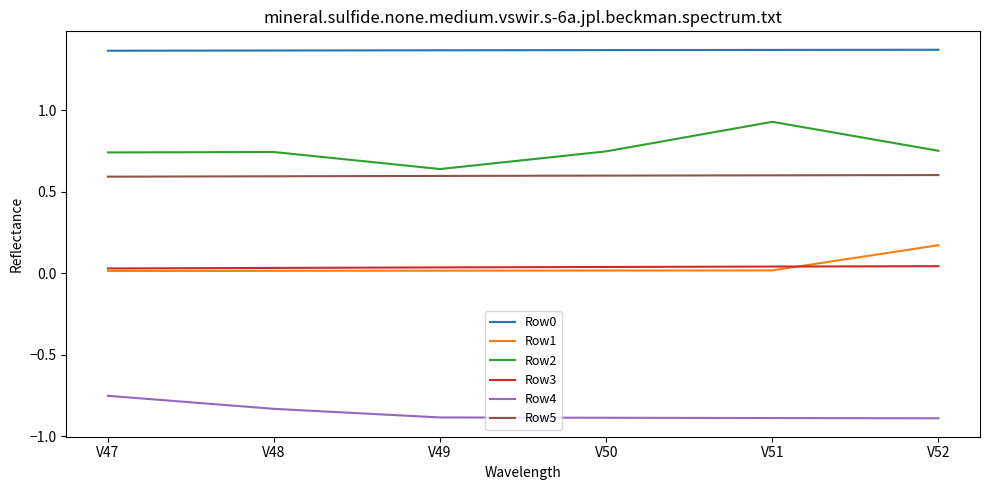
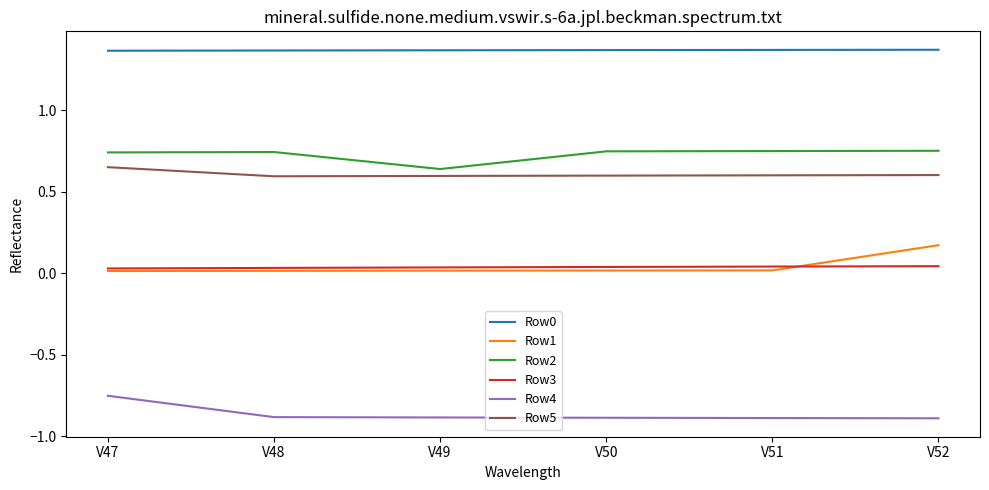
  {
    "Row0": {
      "V47": 1.37,
      "V48": 1.37,
      "V49": 1.37,
      "V50": 1.37,
      "V51": 1.37,
      "V52": 1.37
    },
    "Row1": {
      "V48": 0.01,
      "V49": 0.02,
      "V50": 0.02,
      "V51": 0.02,
      "V52": 0.17
    },
    "Row2": {
      "V47": 0.74,
      "V48": 0.74,
      "V49": 0.64,
      "V50": 0.75,
-     "V51": 0.93,
+     "V51": 0.75,
      "V52": 0.75
    },
    "Row3": {
      "V48": 0.03,
      "V49": 0.04,
      "V50": 0.04,
      "V51": 0.04,
      "V52": 0.04
    },
    "Row4": {
      "V47": -0.75,
-     "V48": -0.83,
+     "V48": -0.88,
      "V49": -0.89,
      "V50": -0.89,
      "V51": -0.89,
      "V52": -0.89
    },
    "Row5": {
-     "V47": 0.59,
+     "V47": 0.65,
      "V48": 0.59,
      "V49": 0.60,
      "V50": 0.60,
      "V51": 0.60,
      "V52": 0.60
    }
  }
